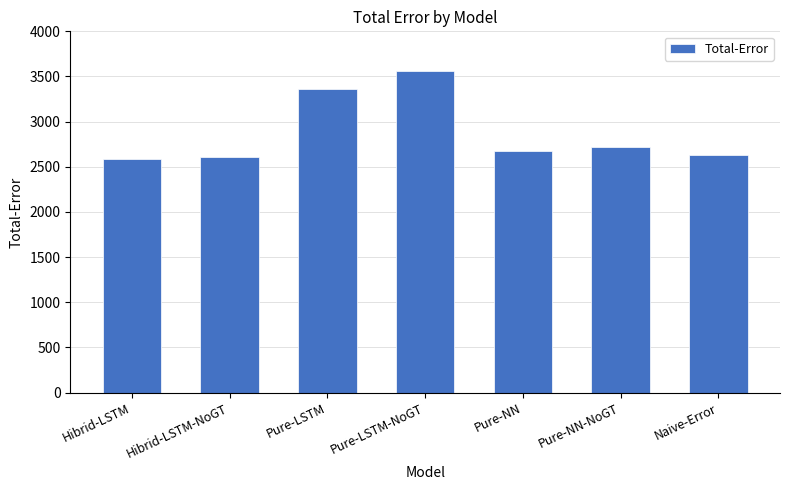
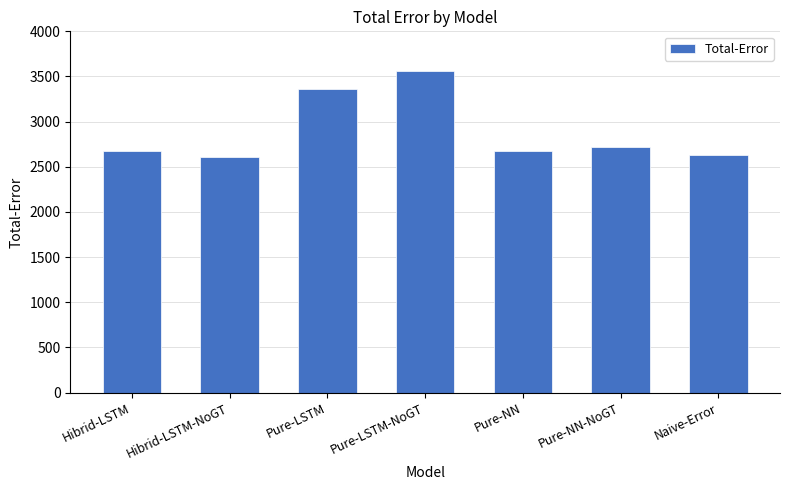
  {
-   "Hibrid-LSTM": 2600,
+   "Hibrid-LSTM": 2700,
    "Hibrid-LSTM-NoGT": 2600,
    "Pure-LSTM": 3400,
    "Pure-LSTM-NoGT": 3600,
    "Pure-NN": 2700,
    "Pure-NN-NoGT": 2700,
    "Naive-Error": 2600
  }
